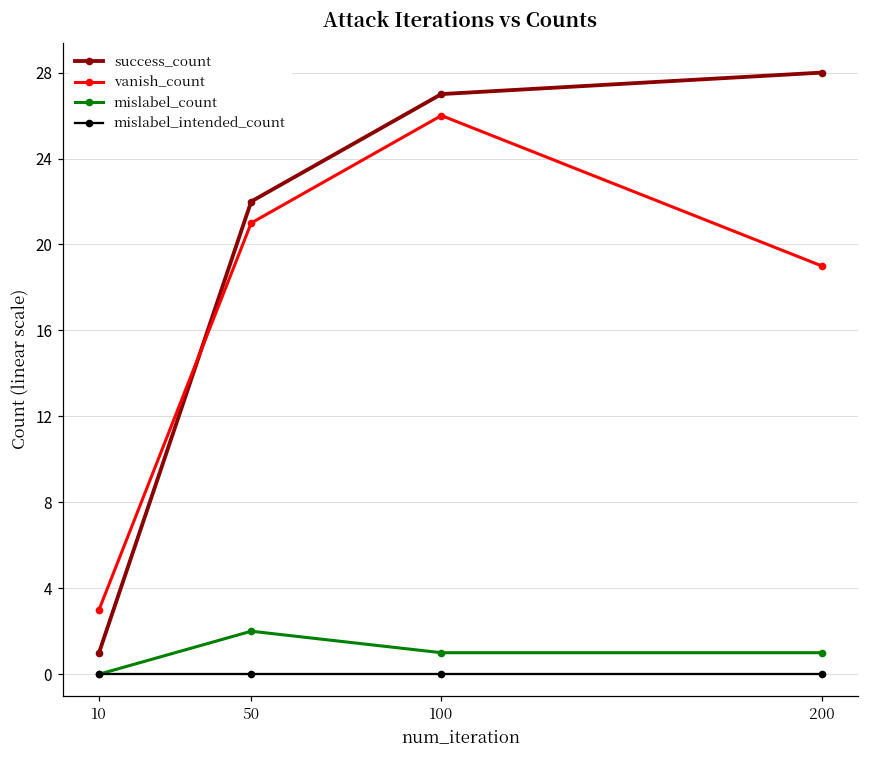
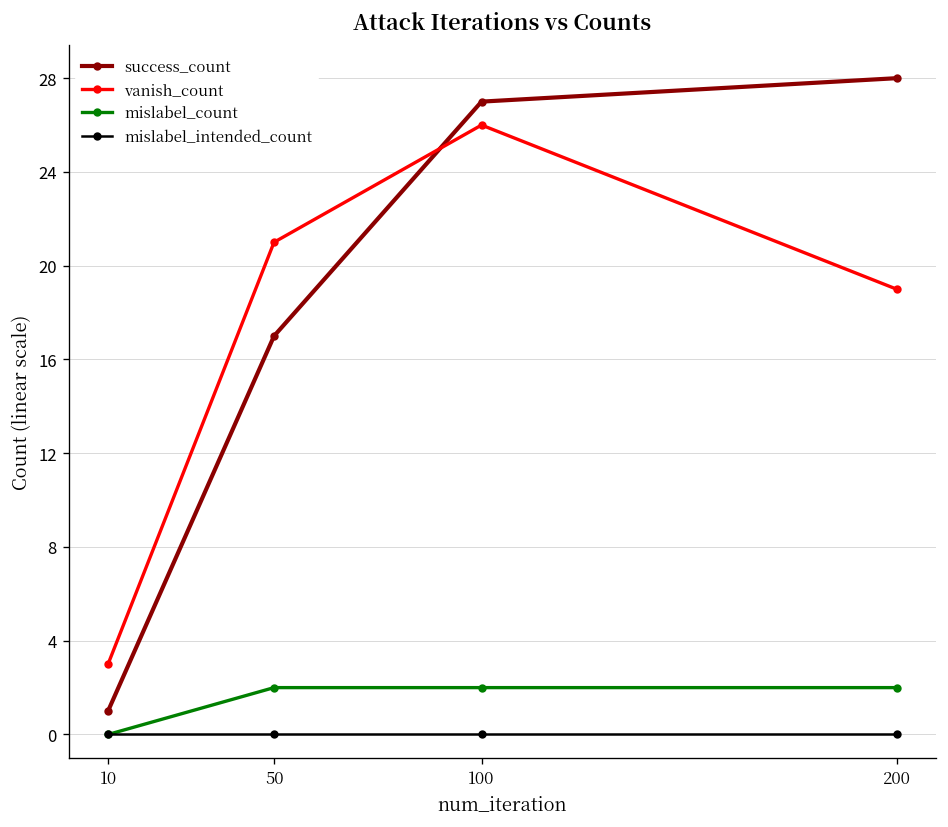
  {
    "success_count": {
      "10": 1,
-     "50": 22,
+     "50": 17,
      "100": 27,
      "200": 28
    },
    "vanish_count": {
      "10": 3,
      "50": 21,
      "100": 26,
      "200": 19
    },
    "mislabel_count": {
      "50": 2,
-     "100": 1,
-     "200": 1
+     "100": 2,
+     "200": 2
    },
    "mislabel_intended_count": {
      "50": 0,
      "100": 0,
      "200": 0
    }
  }
